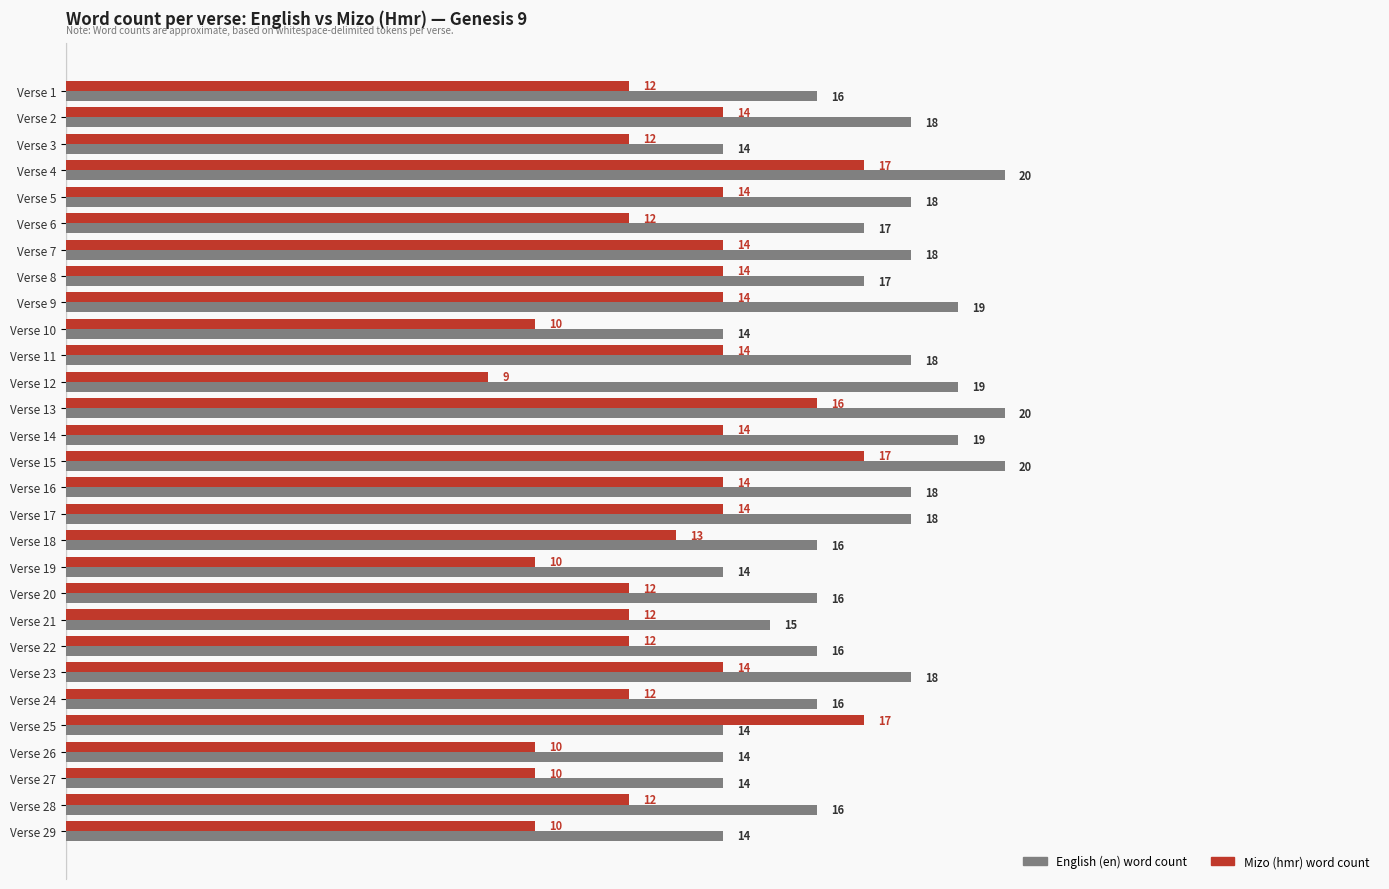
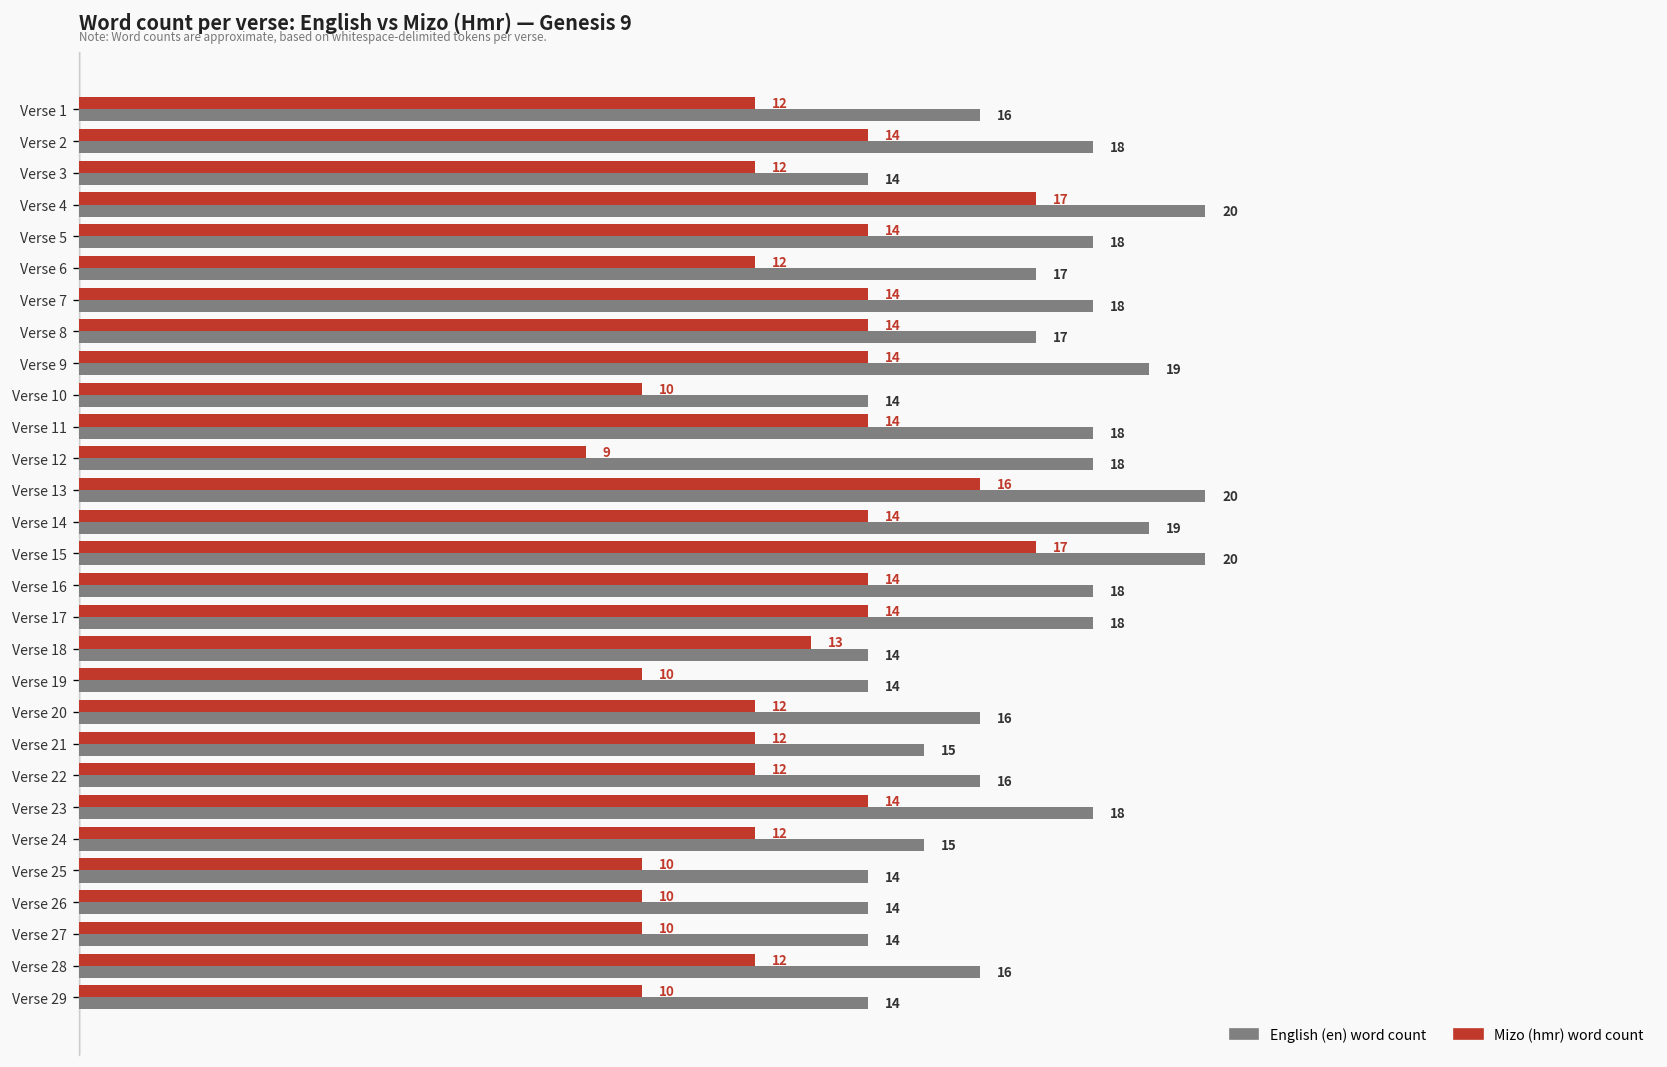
  {
    "English (en) word count": {
      "Verse 1": 16,
      "Verse 2": 18,
      "Verse 3": 14,
      "Verse 4": 20,
      "Verse 5": 18,
      "Verse 6": 17,
      "Verse 7": 18,
      "Verse 8": 17,
      "Verse 9": 19,
      "Verse 10": 14,
      "Verse 11": 18,
-     "Verse 12": 19,
+     "Verse 12": 18,
      "Verse 13": 20,
      "Verse 14": 19,
      "Verse 15": 20,
      "Verse 16": 18,
      "Verse 17": 18,
-     "Verse 18": 16,
+     "Verse 18": 14,
      "Verse 19": 14,
      "Verse 20": 16,
      "Verse 21": 15,
      "Verse 22": 16,
      "Verse 23": 18,
-     "Verse 24": 16,
+     "Verse 24": 15,
      "Verse 25": 14,
      "Verse 26": 14,
      "Verse 27": 14,
      "Verse 28": 16,
      "Verse 29": 14
    },
    "Mizo (hmr) word count": {
      "Verse 1": 12,
      "Verse 2": 14,
      "Verse 3": 12,
      "Verse 4": 17,
      "Verse 5": 14,
      "Verse 6": 12,
      "Verse 7": 14,
      "Verse 8": 14,
      "Verse 9": 14,
      "Verse 10": 10,
      "Verse 11": 14,
      "Verse 12": 9,
      "Verse 13": 16,
      "Verse 14": 14,
      "Verse 15": 17,
      "Verse 16": 14,
      "Verse 17": 14,
      "Verse 18": 13,
      "Verse 19": 10,
      "Verse 20": 12,
      "Verse 21": 12,
      "Verse 22": 12,
      "Verse 23": 14,
      "Verse 24": 12,
-     "Verse 25": 17,
+     "Verse 25": 10,
      "Verse 26": 10,
      "Verse 27": 10,
      "Verse 28": 12,
      "Verse 29": 10
    }
  }
